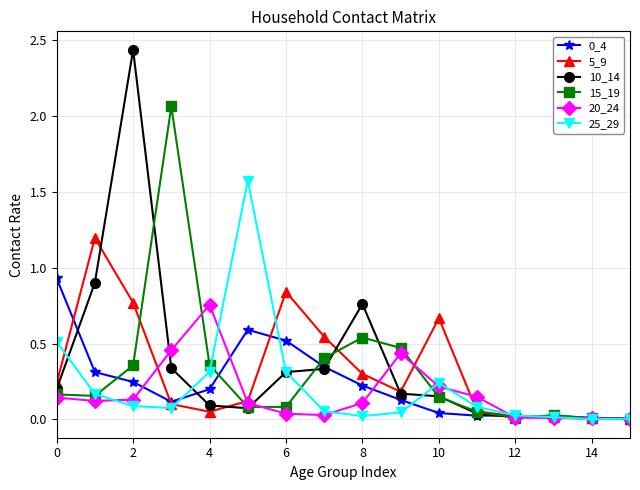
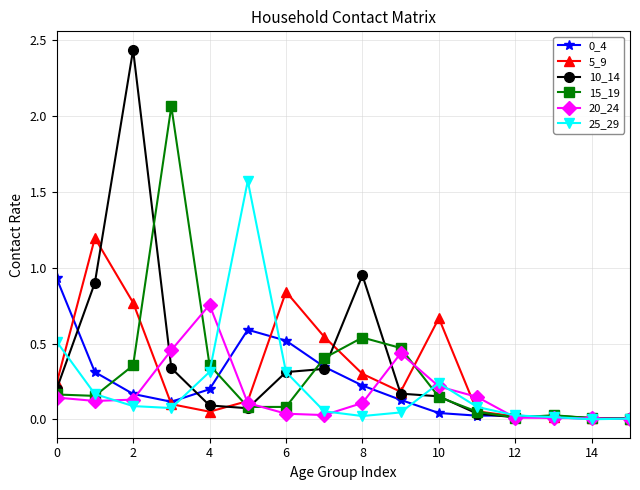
  {
    "0_4": {
      "0": 0.93,
-     "2": 0.25,
+     "2": 0.17,
      "4": 0.20,
      "6": 0.52,
      "8": 0.22,
      "10": 0.04
    },
    "5_9": {
      "0": 0.24,
      "2": 0.77,
      "4": 0.05,
      "6": 0.84,
      "8": 0.30,
      "10": 0.67
    },
    "10_14": {
      "0": 0.20,
      "2": 2.44,
      "4": 0.09,
-     "8": 0.76
+     "8": 0.95
    },
    "15_19": {
      "0": 0.16,
      "2": 0.36,
      "4": 0.36,
      "6": 0.08,
      "8": 0.54
    },
    "20_24": {
      "0": 0.14,
      "2": 0.13,
      "4": 0.76,
      "6": 0.04,
      "8": 0.11,
      "10": 0.22
    },
    "25_29": {
      "0": 0.51,
      "2": 0.09,
      "4": 0.31,
      "8": 0.02,
      "10": 0.24
    }
  }
